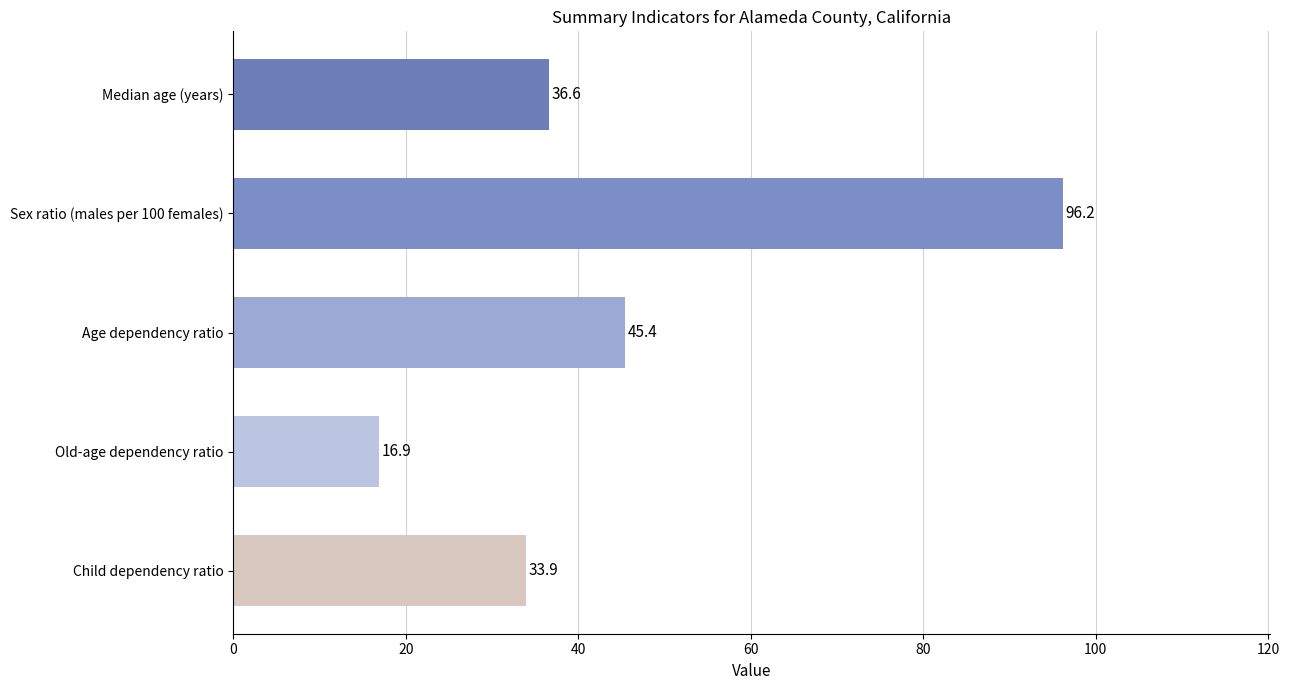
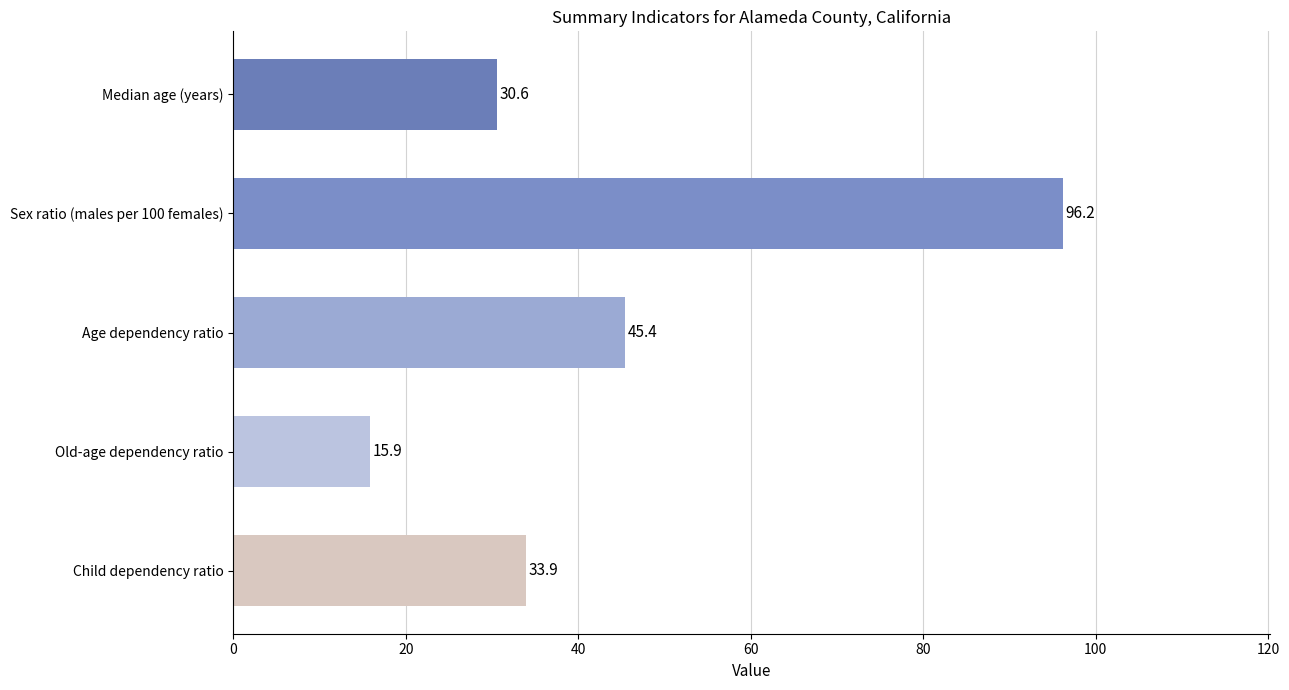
  {
-   "Median age (years)": 36.6,
+   "Median age (years)": 30.6,
    "Sex ratio (males per 100 females)": 96.2,
    "Age dependency ratio": 45.4,
-   "Old-age dependency ratio": 16.9,
+   "Old-age dependency ratio": 15.9,
    "Child dependency ratio": 33.9
  }
